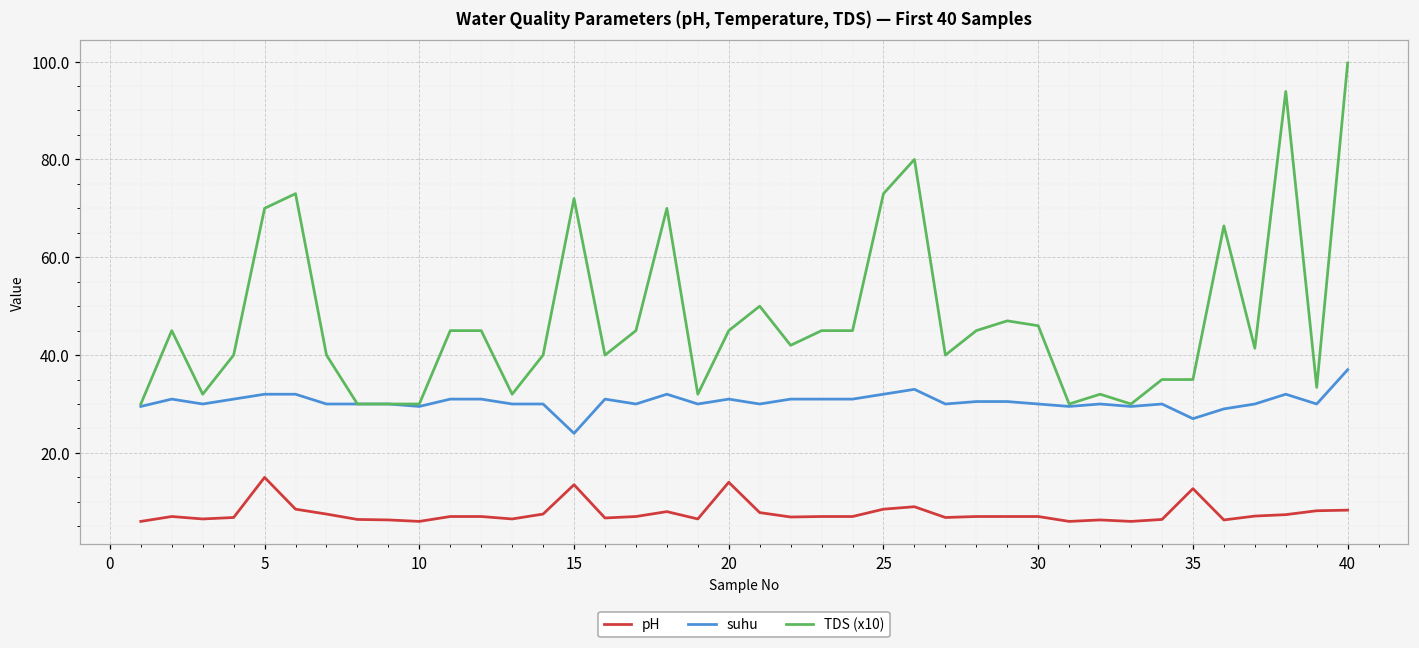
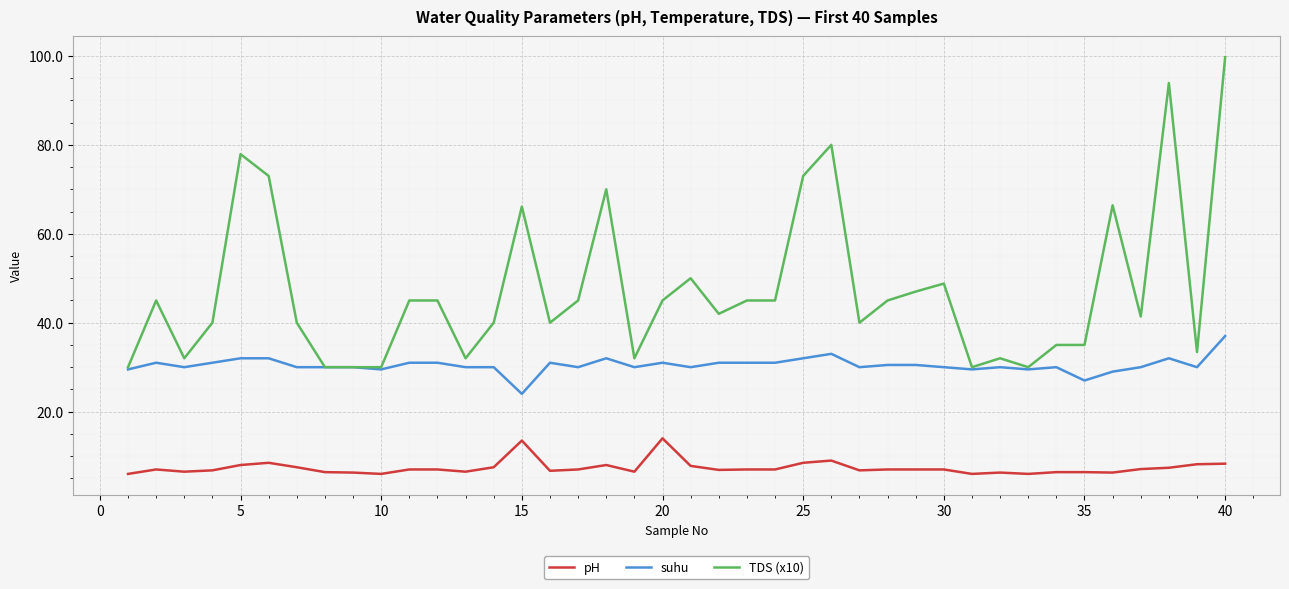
  {
    "pH": {
-     "5": 15,
+     "5": 8,
      "10": 6,
      "15": 14,
      "20": 14,
      "25": 9,
      "30": 7,
-     "35": 13,
+     "35": 6,
      "40": 8
    },
    "suhu": {
      "5": 32,
      "15": 24,
      "20": 31,
      "25": 32,
      "30": 30,
      "35": 27,
      "40": 37
    },
    "TDS (x10)": {
-     "5": 70,
-     "15": 72,
+     "5": 78,
+     "15": 66,
      "20": 45,
      "25": 73,
-     "30": 46,
+     "30": 49,
      "35": 35,
      "40": 100
    }
  }
